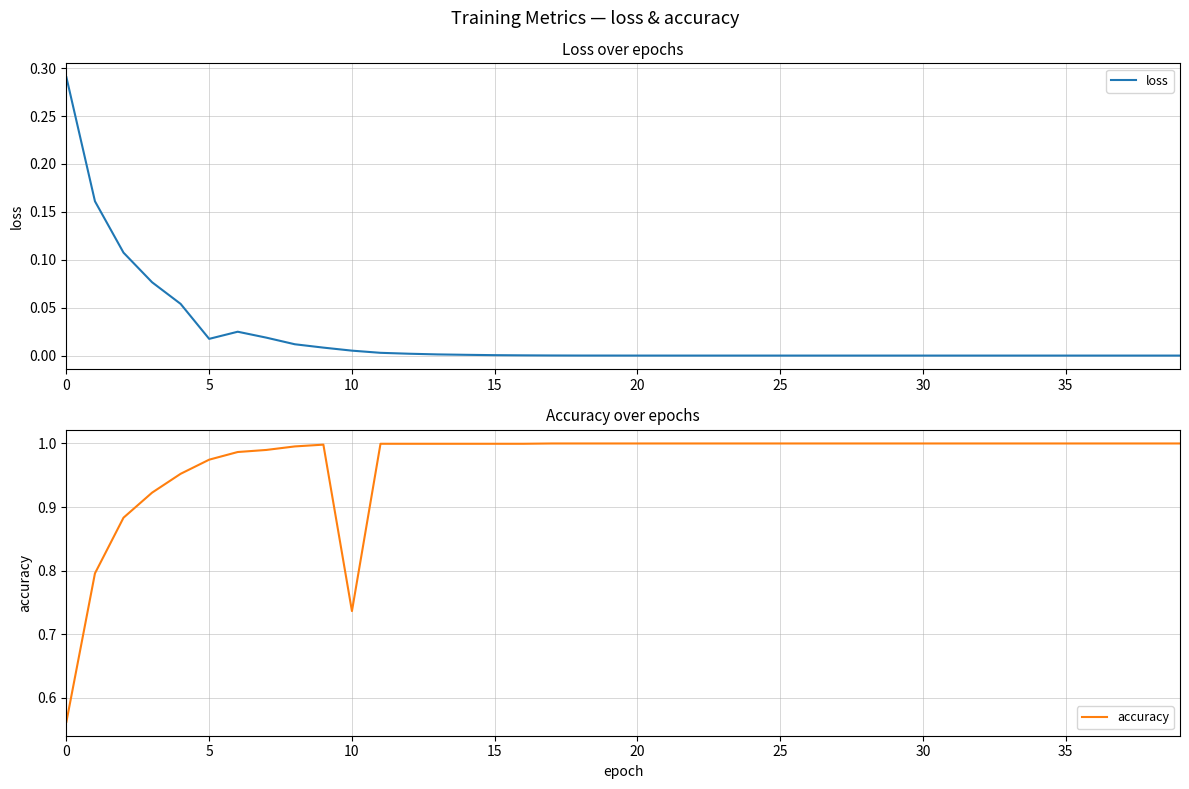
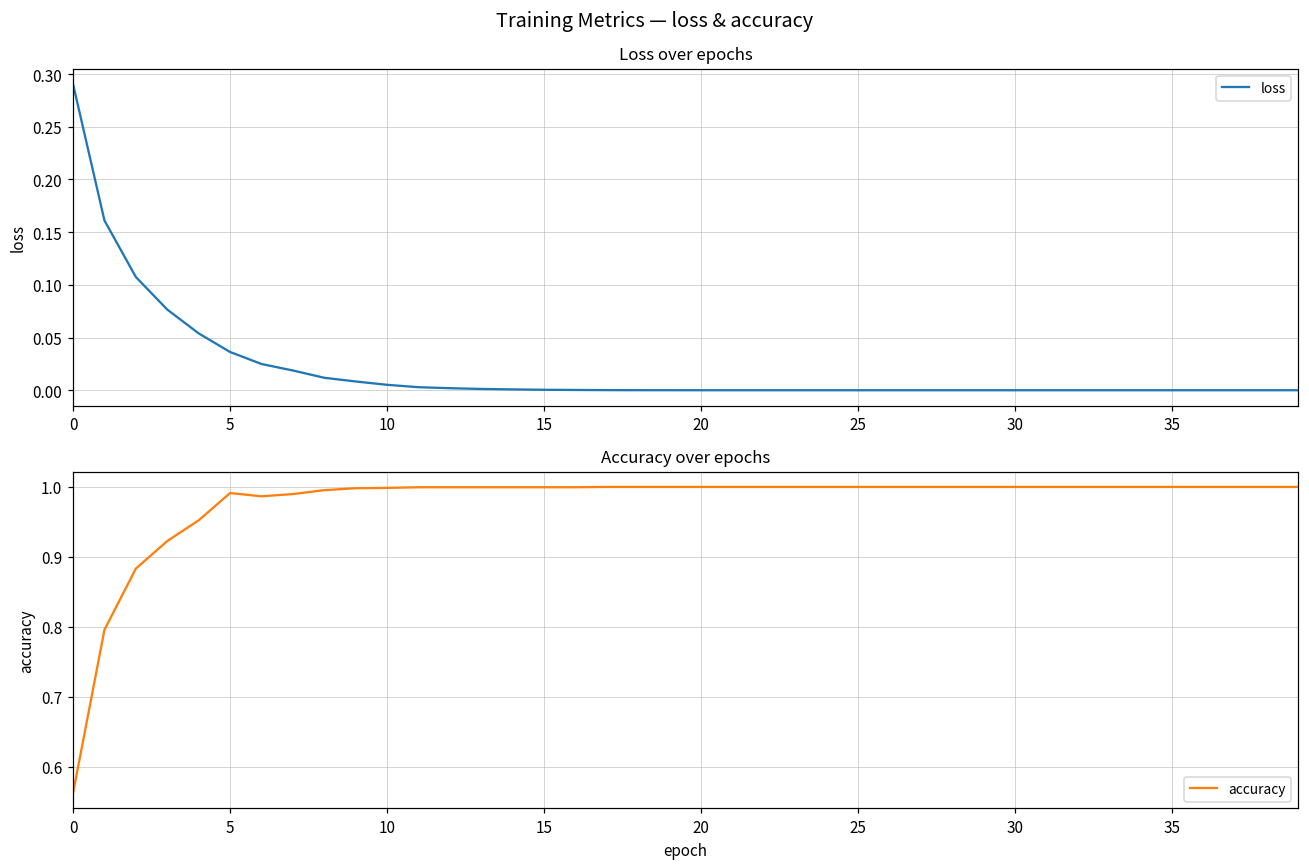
  {
    "Loss over epochs": {
      "0": 0.29,
-     "5": 0.02,
+     "5": 0.04,
      "10": 0.01,
      "15": 0.00,
      "20": 0.00,
      "25": 0.00,
      "30": 0.00,
      "35": 0.00
    },
    "Accuracy over epochs": {
      "0": 0.56,
-     "5": 0.97,
-     "10": 0.74,
+     "5": 0.99,
+     "10": 1.00,
      "15": 1.00,
      "20": 1.00,
      "25": 1.00,
      "30": 1.00,
      "35": 1.00
    }
  }
